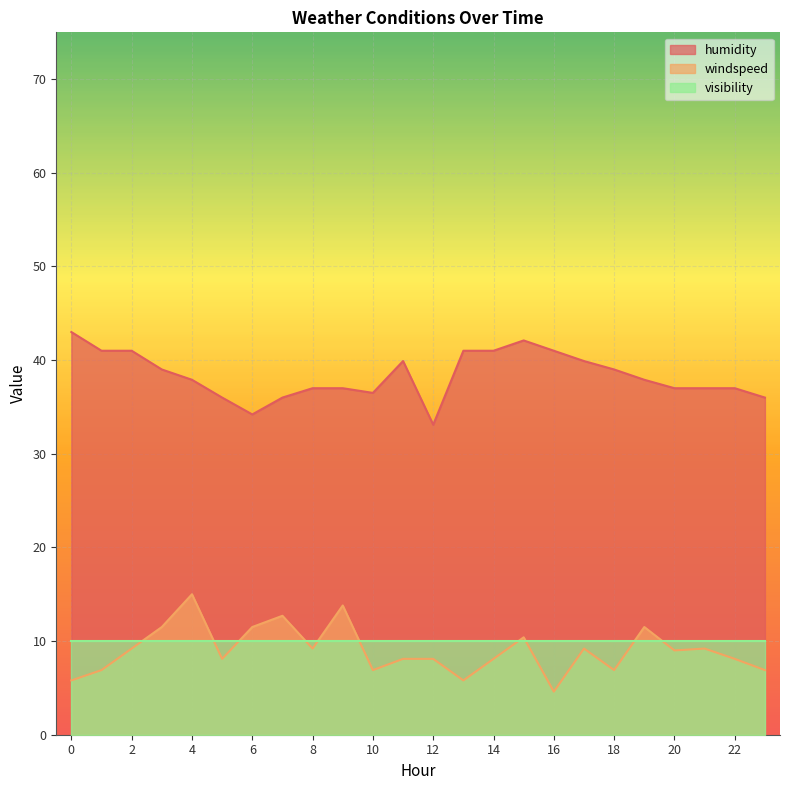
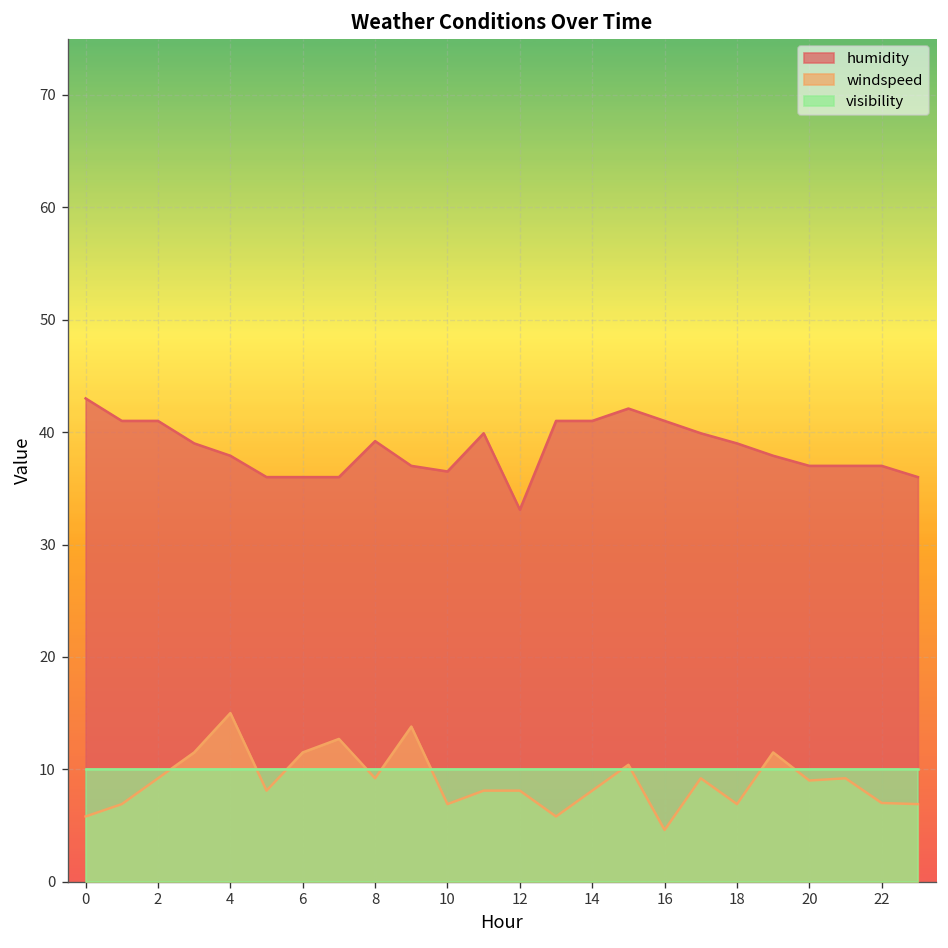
  {
    "humidity": {
      "0": 43,
      "2": 41,
      "4": 38,
-     "6": 34,
-     "8": 37,
+     "6": 36,
+     "8": 39,
      "10": 37,
      "12": 33,
      "14": 41,
      "16": 41,
      "18": 39,
      "20": 37,
      "22": 37
    },
    "windspeed": {
      "0": 6,
      "2": 9,
      "4": 15,
      "6": 12,
      "8": 9,
      "10": 7,
      "12": 8,
      "14": 8,
      "16": 5,
      "18": 7,
      "20": 9,
-     "22": 8
+     "22": 7
    },
    "visibility": {
      "0": 10,
      "2": 10,
      "4": 10,
      "6": 10,
      "8": 10,
      "10": 10,
      "12": 10,
      "14": 10,
      "16": 10,
      "18": 10,
      "20": 10,
      "22": 10
    }
  }
